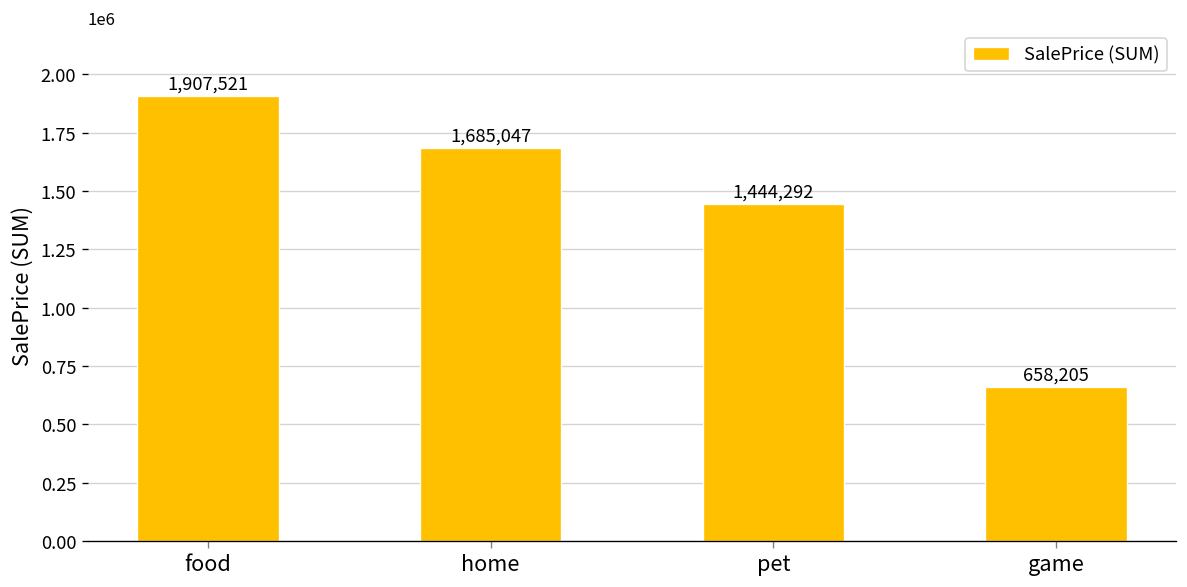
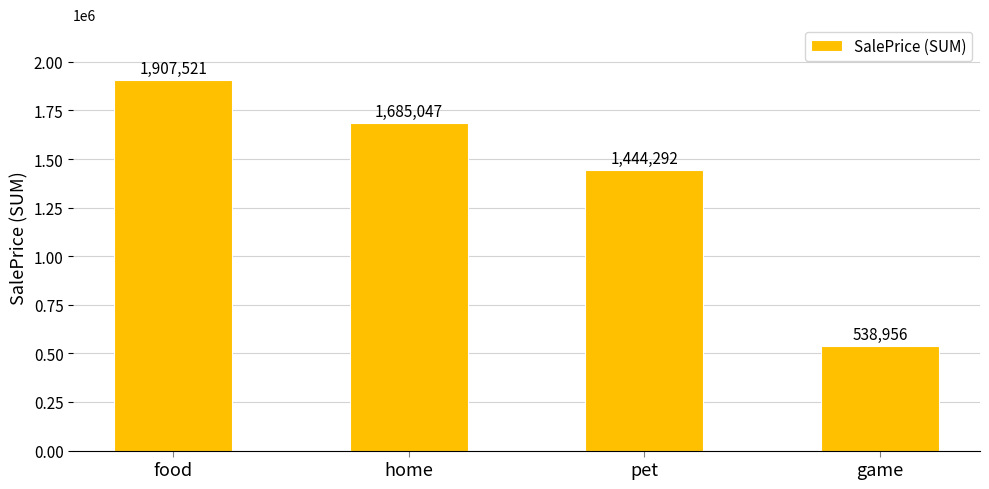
  {
    "food": "1,907,521",
    "home": "1,685,047",
    "pet": "1,444,292",
-   "game": "658,205"
+   "game": "538,956"
  }
